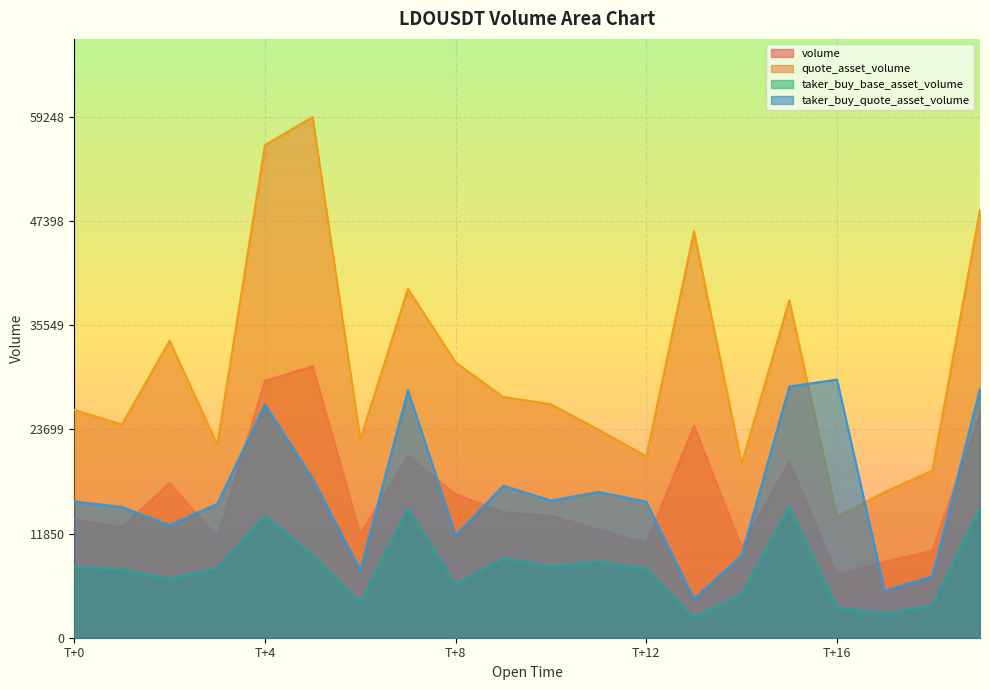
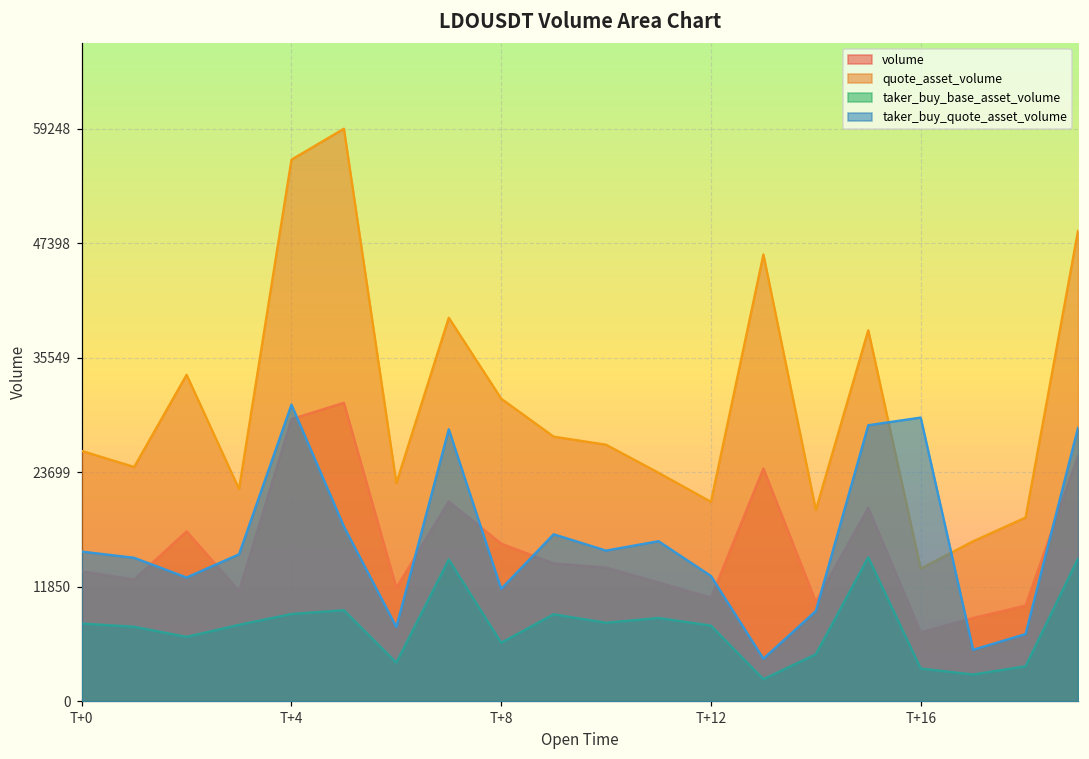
  {
    "taker_buy_base_asset_volume": {
      "T+0": 8000,
-     "T+4": 14000,
+     "T+4": 9000,
      "T+8": 6000,
      "T+12": 8000,
      "T+16": 3000
    },
    "taker_buy_quote_asset_volume": {
      "T+0": 16000,
-     "T+4": 27000,
+     "T+4": 31000,
      "T+8": 12000,
-     "T+12": 15000,
+     "T+12": 13000,
      "T+16": 29000
    }
  }
